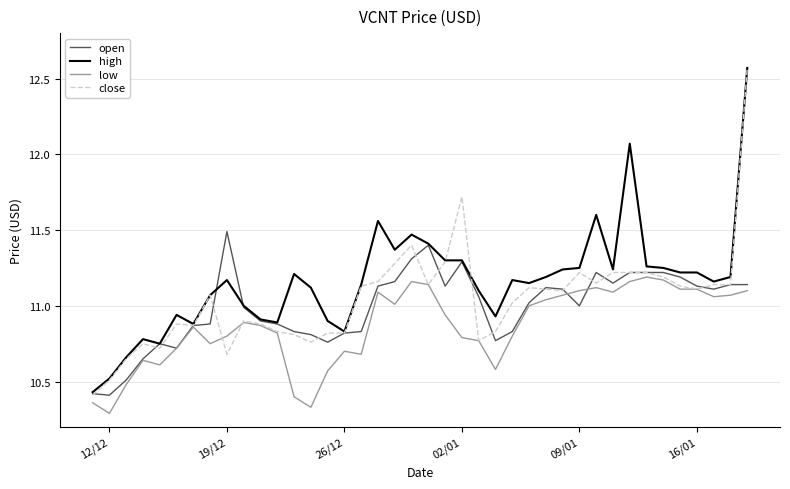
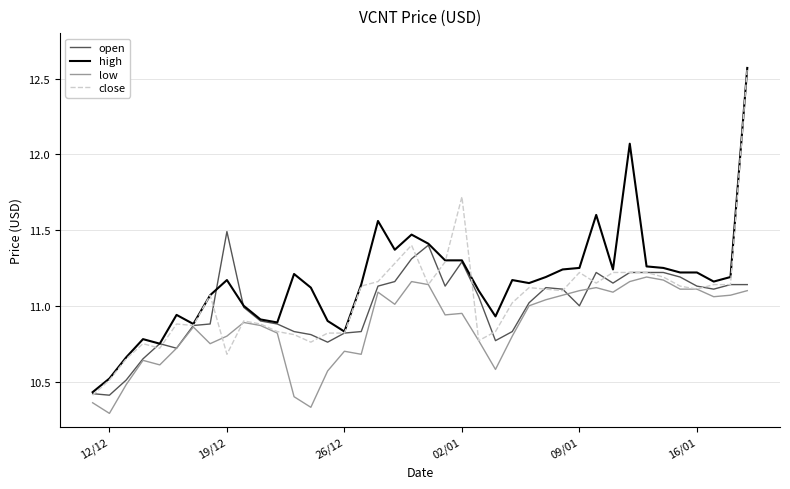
  {
    "open": {
      "12/12": 10.41,
      "19/12": 11.49,
      "09/01": 11.00,
      "16/01": 11.13
    },
    "high": {
      "19/12": 11.17,
      "09/01": 11.25,
      "16/01": 11.22
    },
    "low": {
      "12/12": 10.29,
      "19/12": 10.80,
      "26/12": 10.70,
-     "02/01": 10.79,
+     "02/01": 10.95,
      "09/01": 11.10
    },
    "close": {
      "19/12": 10.68,
      "02/01": 11.72,
      "09/01": 11.22
    }
  }
